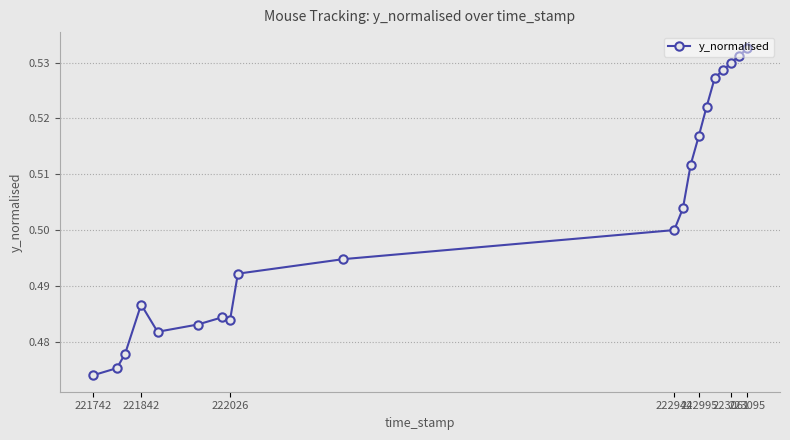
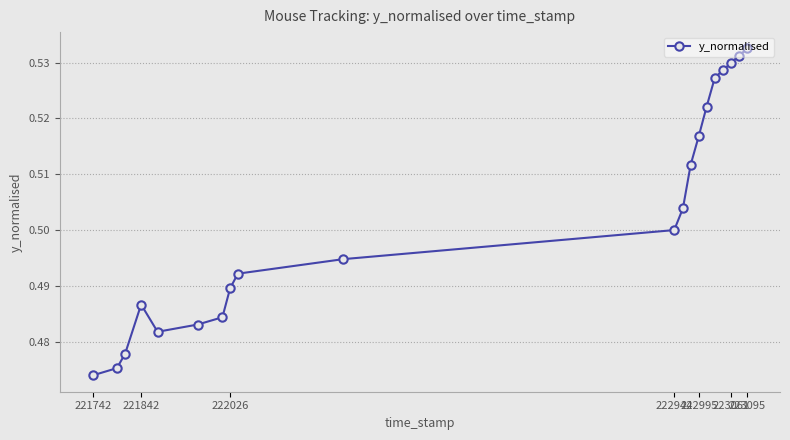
  {
    "221742": 0.474,
    "221842": 0.487,
-   "222026": 0.484
+   "222026": 0.490
  }
